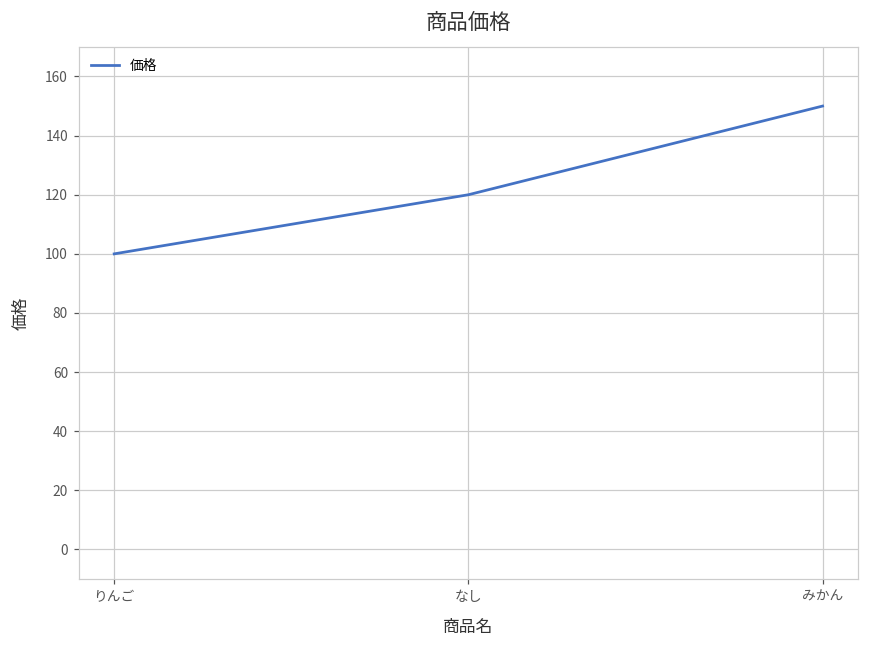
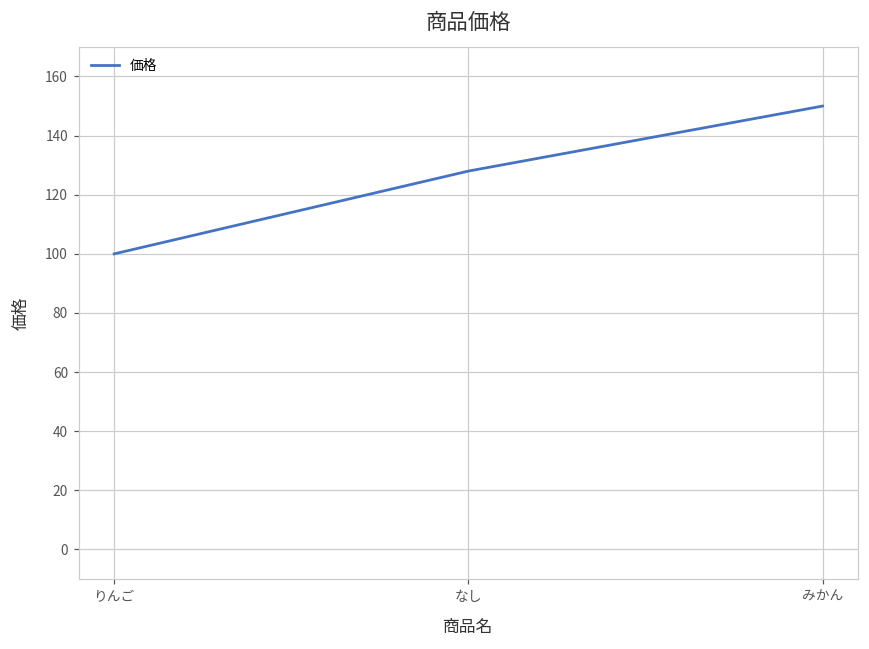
  {
    "りんご": 100,
-   "なし": 120,
+   "なし": 128,
    "みかん": 150
  }
